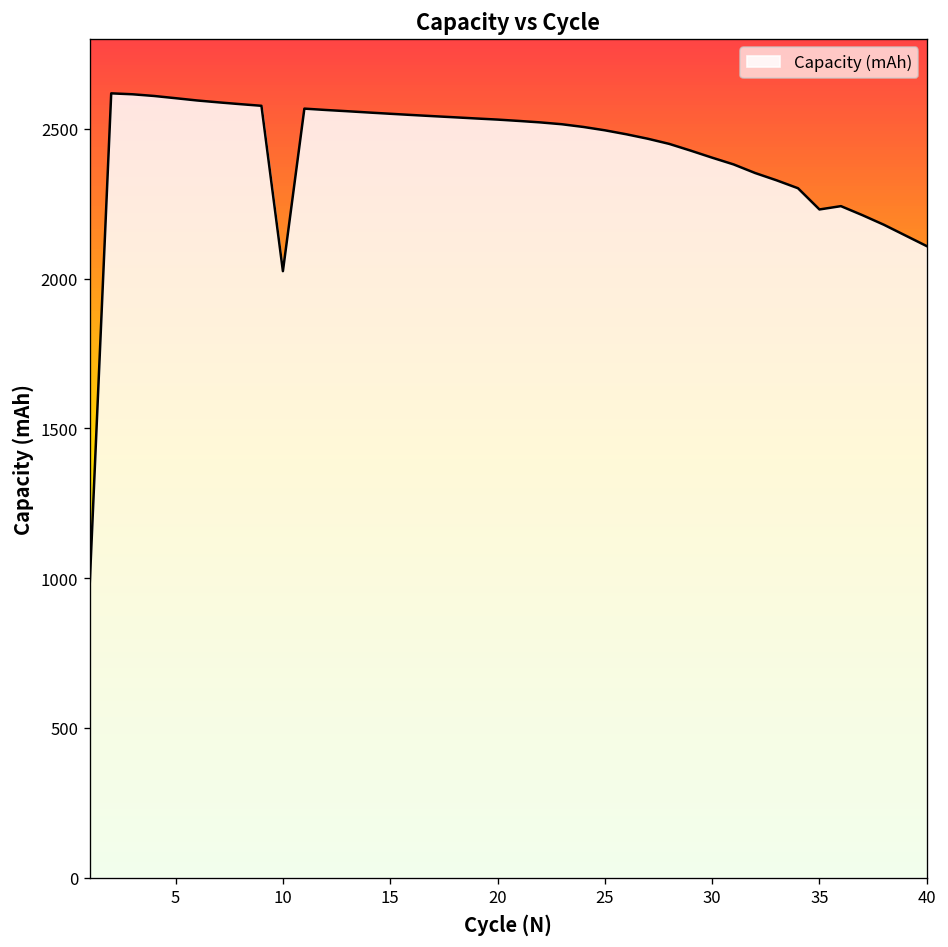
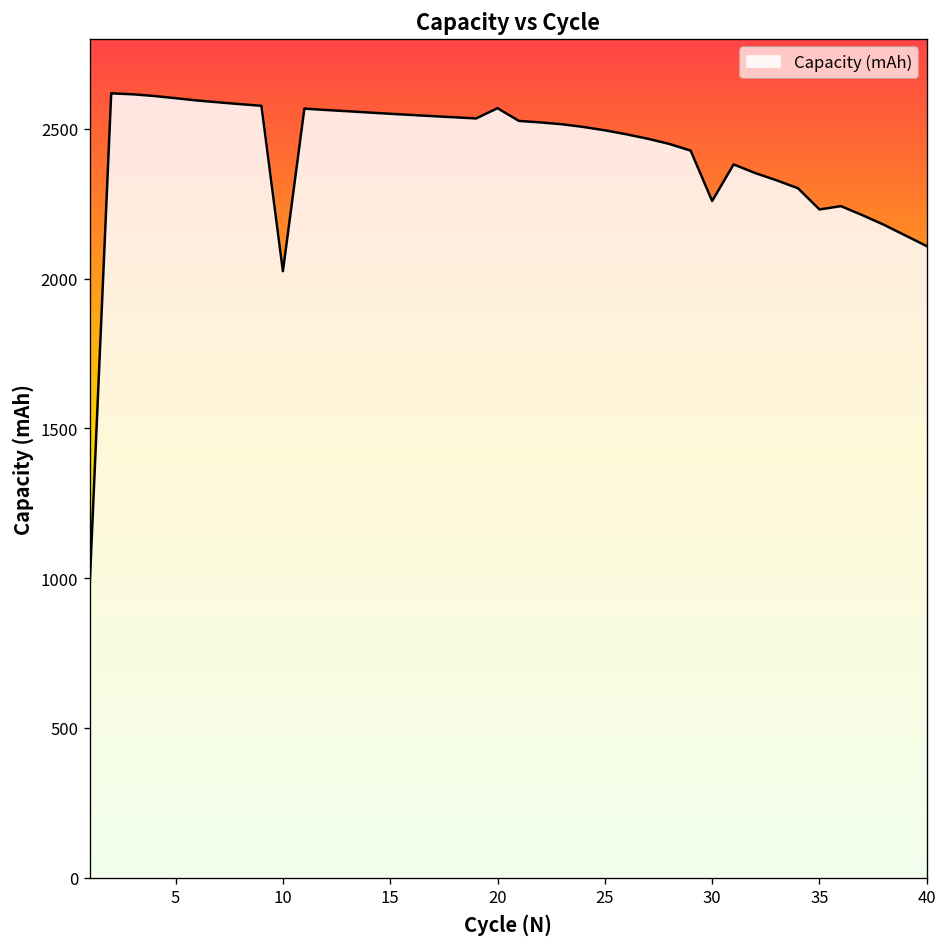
  {
    "5": 2600,
    "10": 2020,
    "15": 2550,
-   "20": 2530,
+   "20": 2570,
    "25": 2500,
-   "30": 2400,
+   "30": 2260,
    "35": 2230,
    "40": 2110
  }
